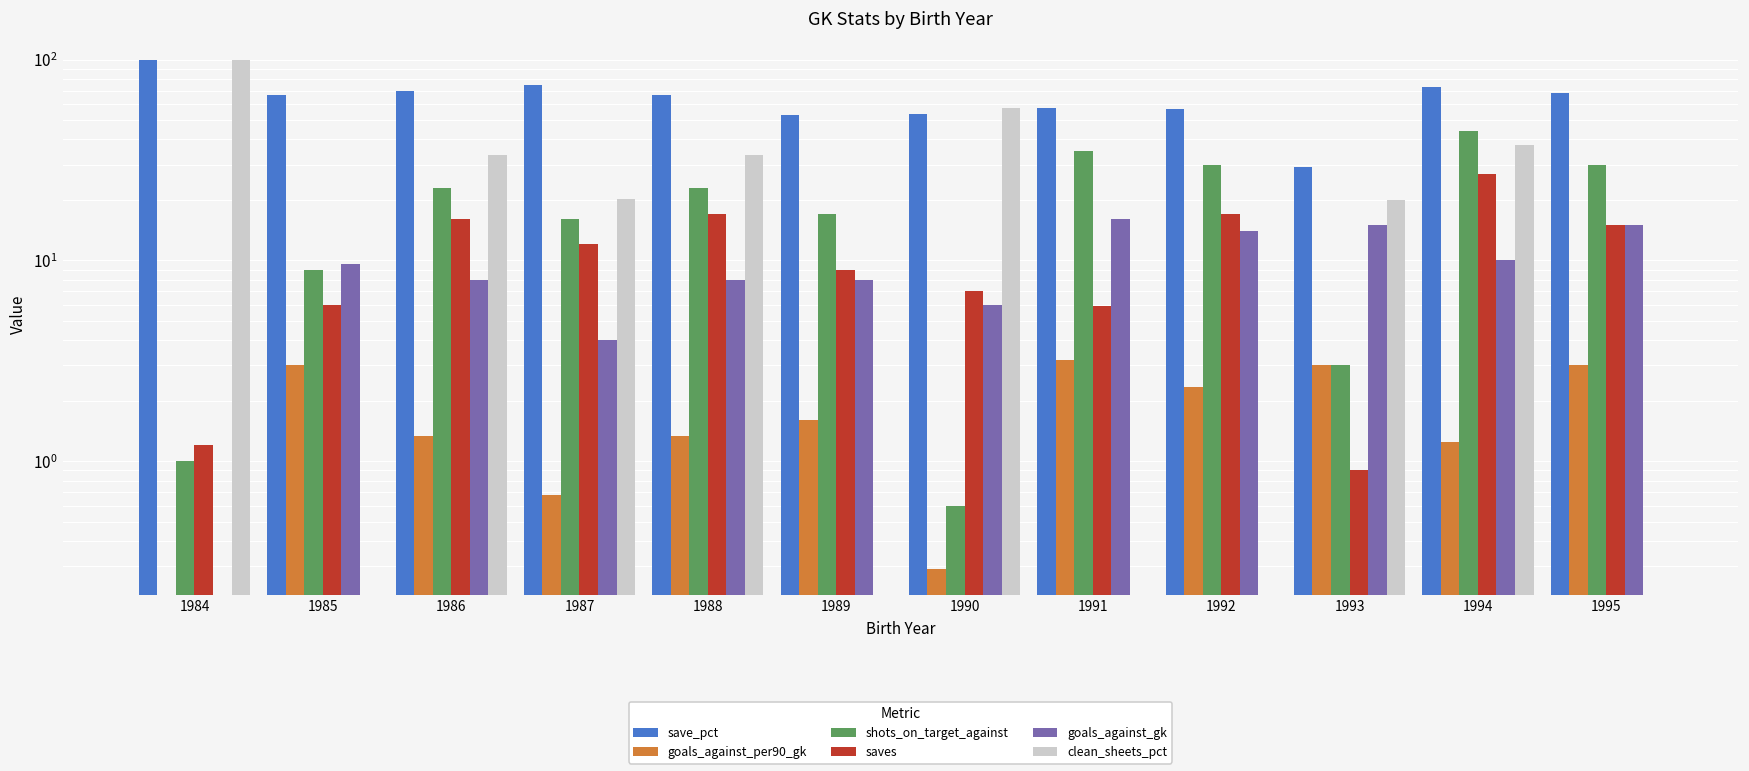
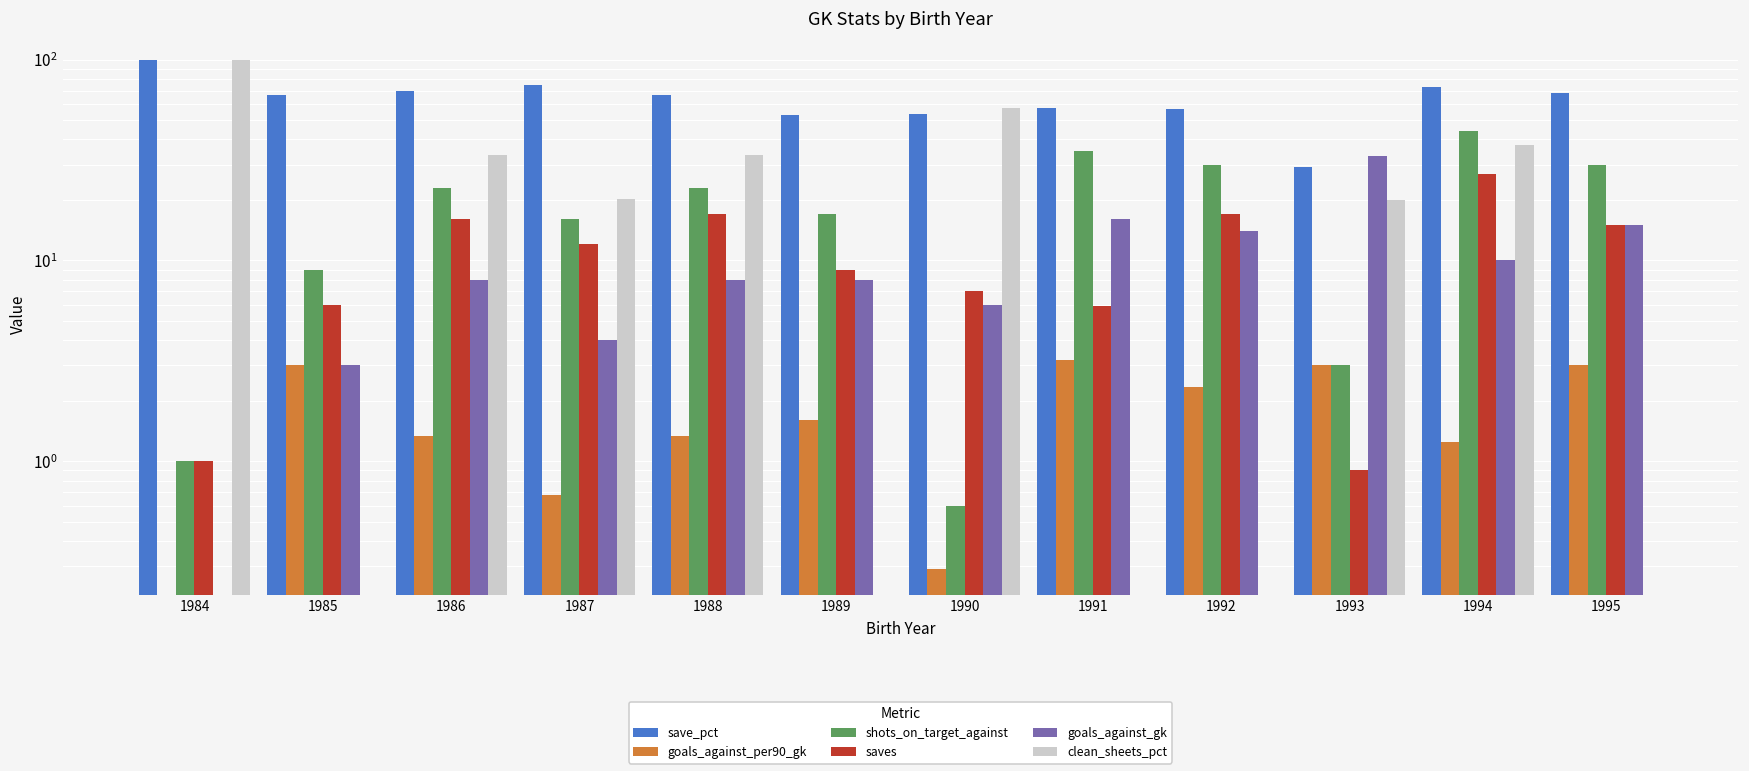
  {
    "save_pct": {
      "1984": 100,
      "1985": 67,
      "1986": 70,
      "1987": 75,
      "1988": 67,
      "1989": 53,
      "1990": 54,
      "1991": 57,
      "1992": 57,
      "1993": 29,
      "1994": 73,
      "1995": 69
    },
    "goals_against_per90_gk": {
      "1985": 3.0,
      "1986": 1.3,
      "1987": 0.7,
      "1988": 1.3,
      "1989": 1.6,
      "1990": 0.29,
      "1991": 3.2,
      "1992": 2.3,
      "1993": 3.0,
      "1994": 1.3,
      "1995": 3.0
    },
    "shots_on_target_against": {
      "1984": 1.0,
      "1985": 9,
      "1986": 23,
      "1987": 16,
      "1988": 23,
      "1989": 17,
      "1990": 0.6,
      "1991": 35,
      "1992": 30,
      "1993": 3.0,
      "1994": 44,
      "1995": 30
    },
    "saves": {
-     "1984": 1.2,
+     "1984": 1.0,
      "1985": 6.0,
      "1986": 16,
      "1987": 12,
      "1988": 17,
      "1989": 9,
      "1990": 7.0,
      "1991": 5.9,
      "1992": 17,
      "1993": 0.9,
      "1994": 27,
      "1995": 15
    },
    "goals_against_gk": {
-     "1985": 10,
+     "1985": 3.0,
      "1986": 8,
      "1987": 4.0,
      "1988": 8,
      "1989": 8,
      "1990": 6.0,
      "1991": 16,
      "1992": 14,
-     "1993": 15,
+     "1993": 33,
      "1994": 10,
      "1995": 15
    },
    "clean_sheets_pct": {
      "1984": 100,
      "1986": 33,
      "1987": 20,
      "1988": 33,
      "1990": 57,
      "1993": 20,
      "1994": 38
    }
  }
